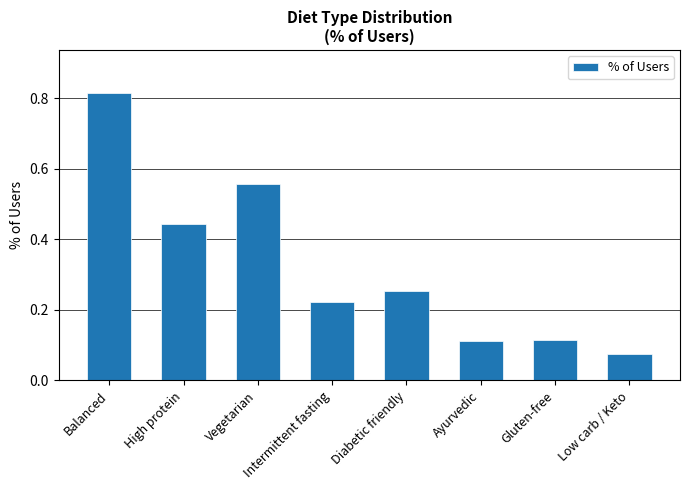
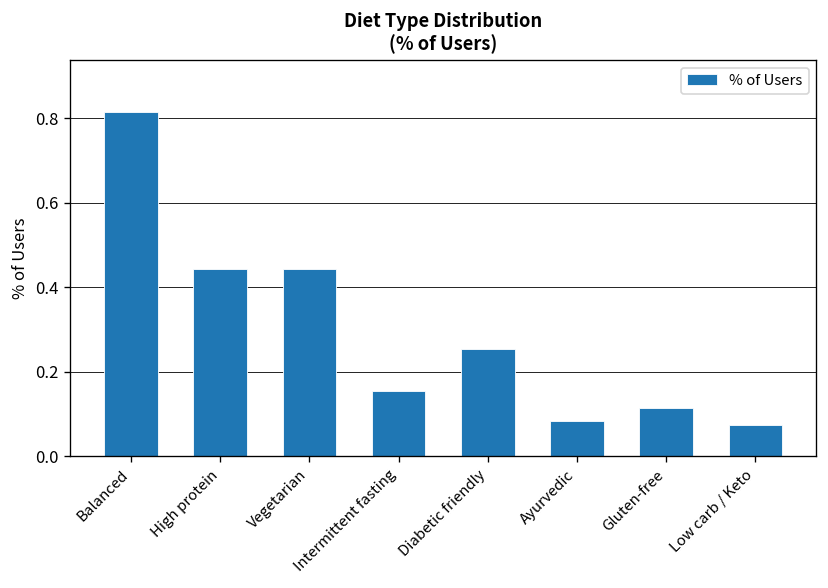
  {
    "Balanced": 0.82,
    "High protein": 0.44,
-   "Vegetarian": 0.56,
-   "Intermittent fasting": 0.22,
+   "Vegetarian": 0.44,
+   "Intermittent fasting": 0.16,
    "Diabetic friendly": 0.25,
-   "Ayurvedic": 0.11,
+   "Ayurvedic": 0.08,
    "Gluten-free": 0.11,
    "Low carb / Keto": 0.07
  }
